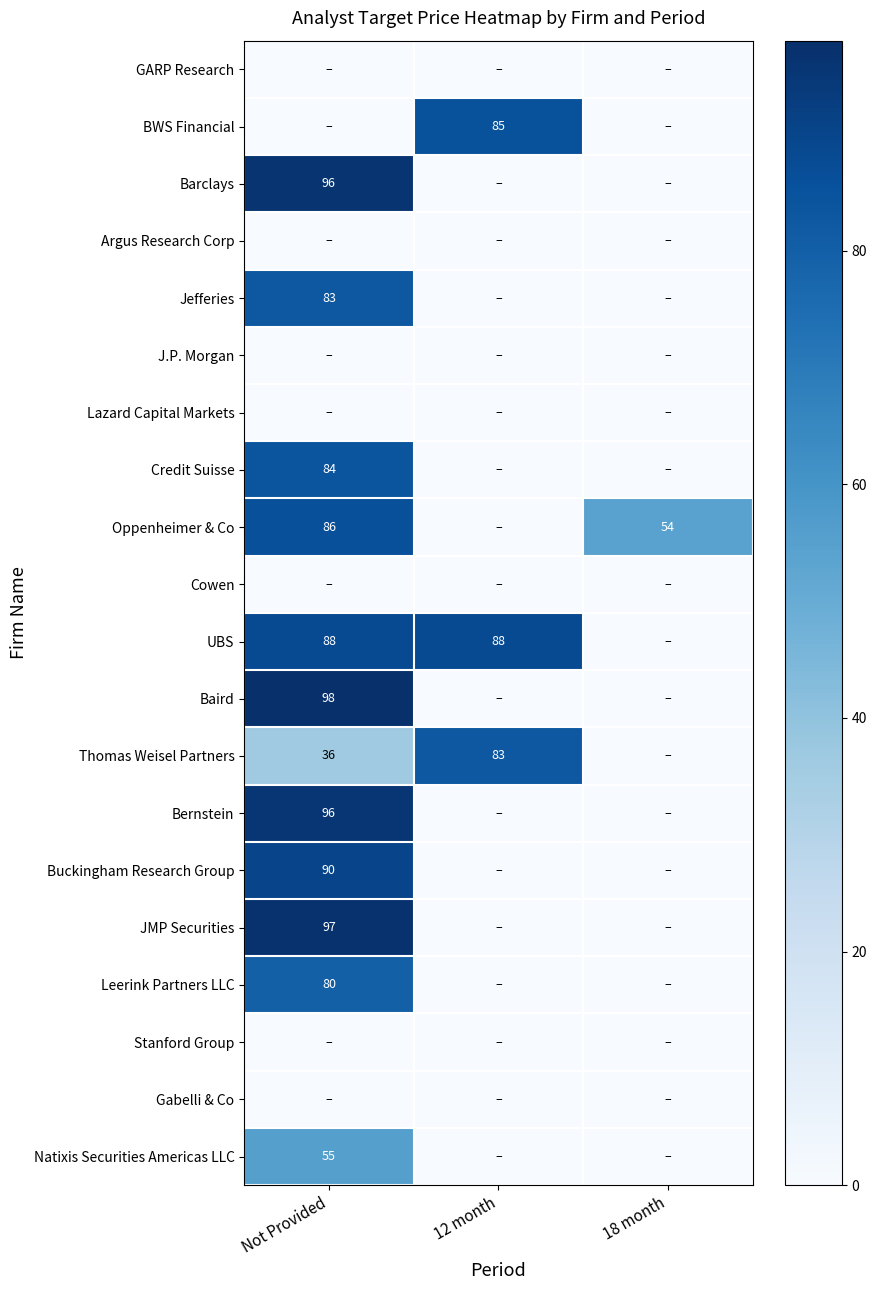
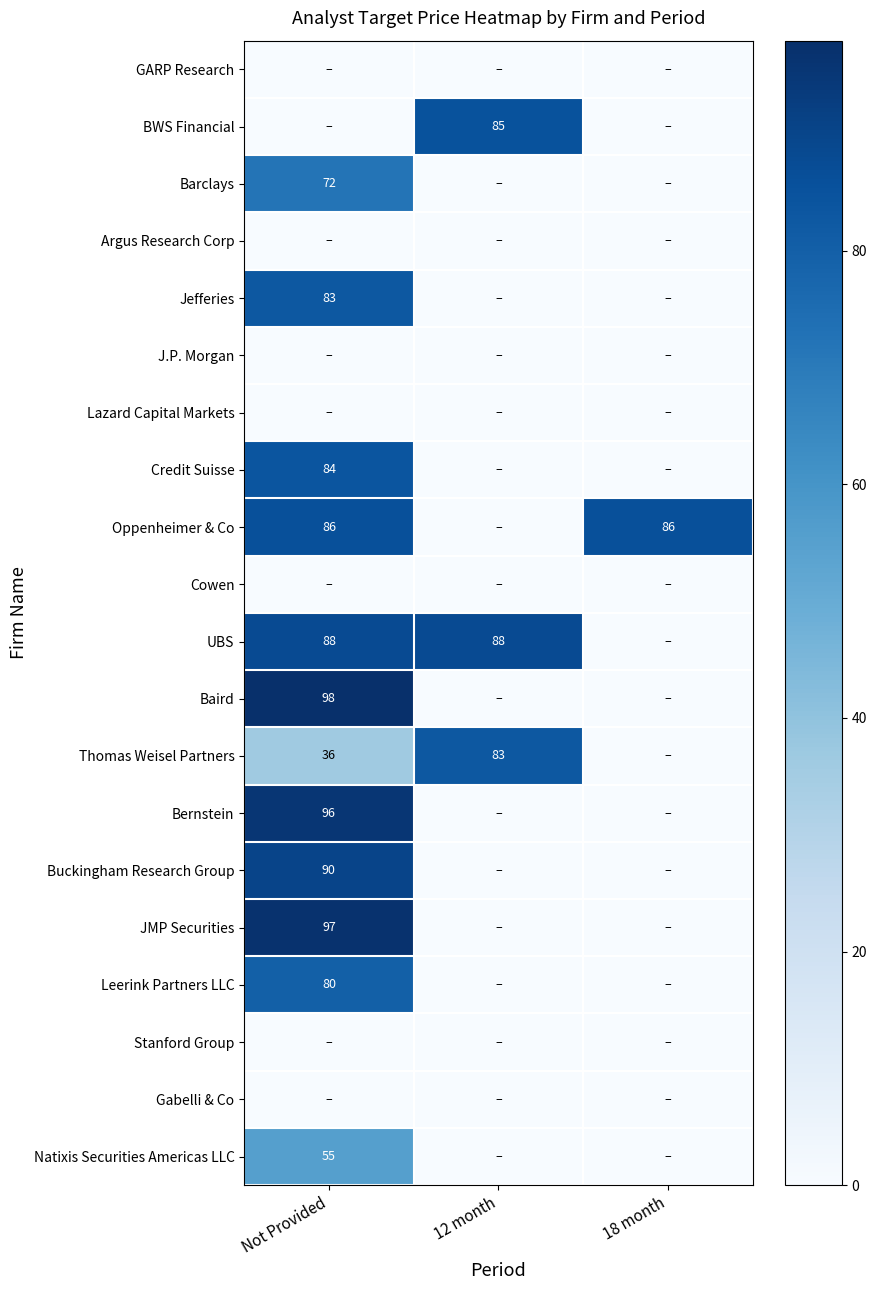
  {
    "BWS Financial": {
      "12 month": 85
    },
    "Barclays": {
-     "Not Provided": 96
+     "Not Provided": 72
    },
    "Jefferies": {
      "Not Provided": 83
    },
    "Credit Suisse": {
      "Not Provided": 84
    },
    "Oppenheimer & Co": {
      "Not Provided": 86,
-     "18 month": 54
+     "18 month": 86
    },
    "UBS": {
      "Not Provided": 88,
      "12 month": 88
    },
    "Baird": {
      "Not Provided": 98
    },
    "Thomas Weisel Partners": {
      "Not Provided": 36,
      "12 month": 83
    },
    "Bernstein": {
      "Not Provided": 96
    },
    "Buckingham Research Group": {
      "Not Provided": 90
    },
    "JMP Securities": {
      "Not Provided": 97
    },
    "Leerink Partners LLC": {
      "Not Provided": 80
    },
    "Natixis Securities Americas LLC": {
      "Not Provided": 55
    }
  }
